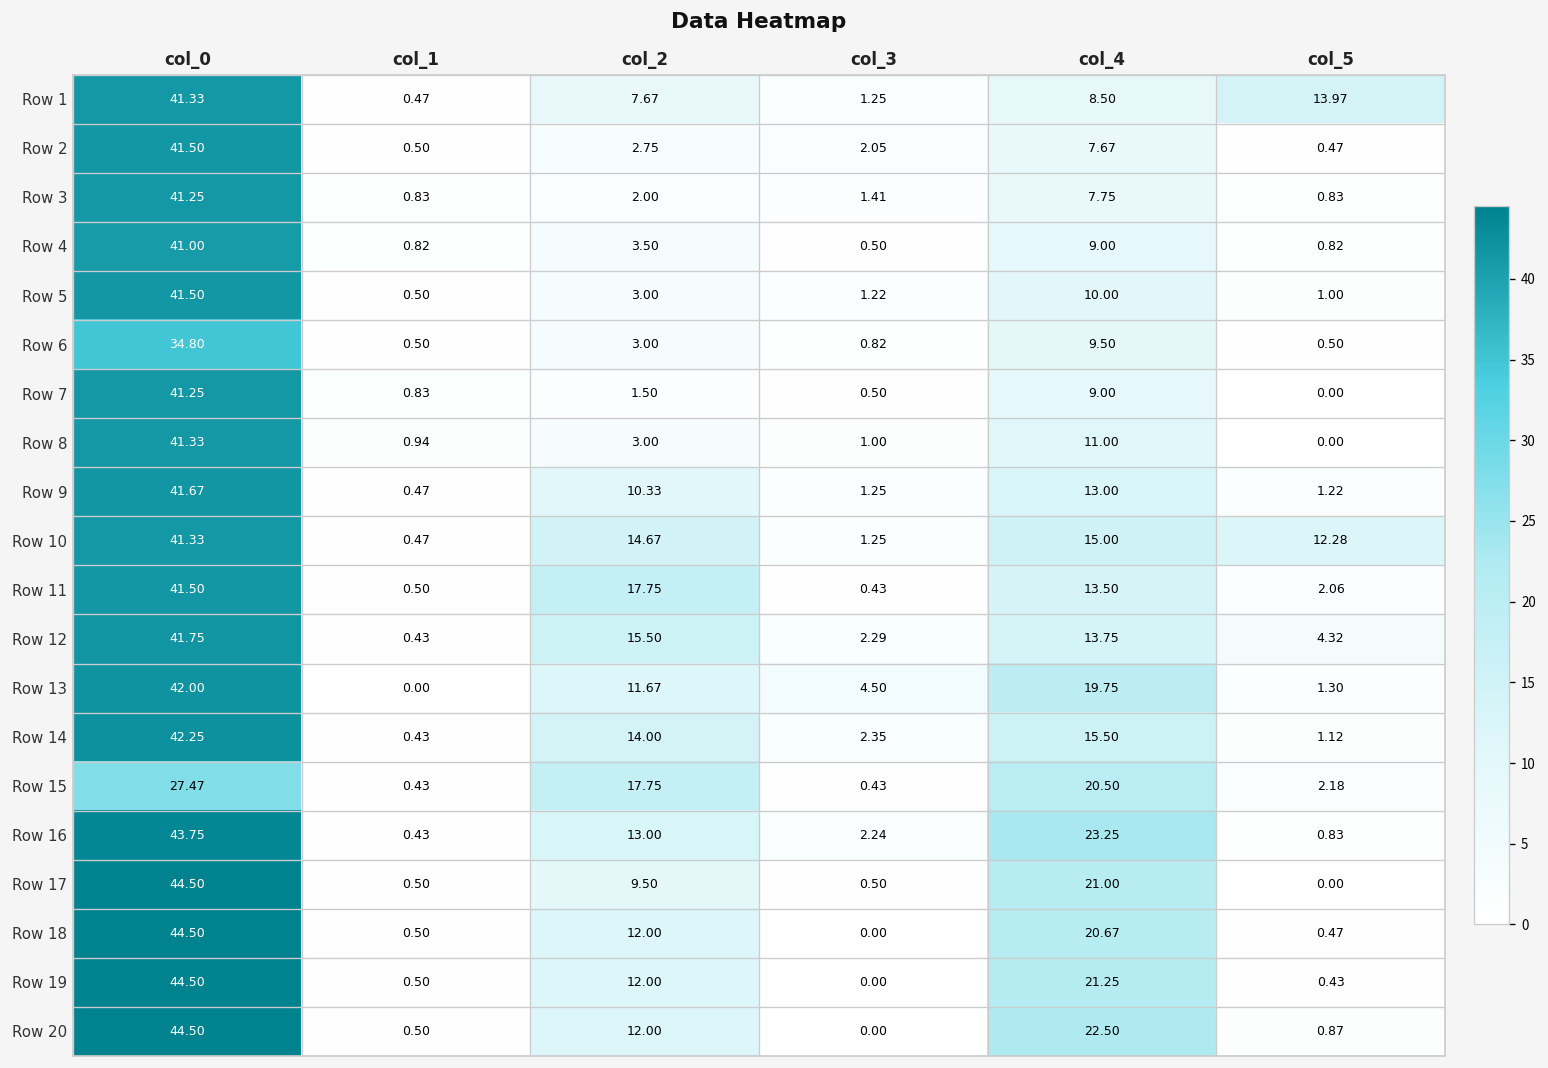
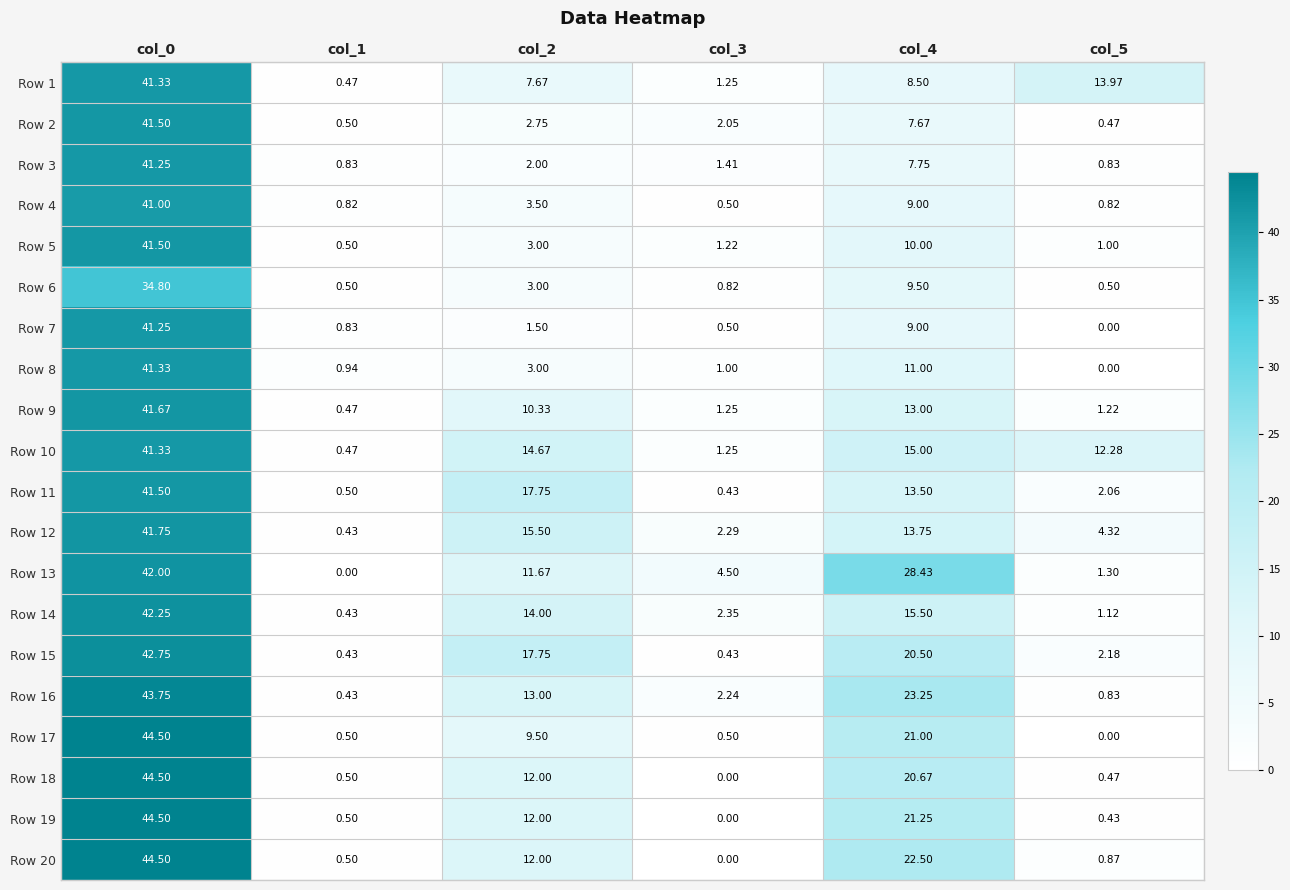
  {
    "Row 1": {
      "col_0": 41.33,
      "col_1": 0.47,
      "col_2": 7.67,
      "col_3": 1.25,
      "col_4": 8.50,
      "col_5": 13.97
    },
    "Row 2": {
      "col_0": 41.50,
      "col_1": 0.50,
      "col_2": 2.75,
      "col_3": 2.05,
      "col_4": 7.67,
      "col_5": 0.47
    },
    "Row 3": {
      "col_0": 41.25,
      "col_1": 0.83,
      "col_2": 2.00,
      "col_3": 1.41,
      "col_4": 7.75,
      "col_5": 0.83
    },
    "Row 4": {
      "col_0": 41.00,
      "col_1": 0.82,
      "col_2": 3.50,
      "col_3": 0.50,
      "col_4": 9.00,
      "col_5": 0.82
    },
    "Row 5": {
      "col_0": 41.50,
      "col_1": 0.50,
      "col_2": 3.00,
      "col_3": 1.22,
      "col_4": 10.00,
      "col_5": 1.00
    },
    "Row 6": {
      "col_0": 34.80,
      "col_1": 0.50,
      "col_2": 3.00,
      "col_3": 0.82,
      "col_4": 9.50,
      "col_5": 0.50
    },
    "Row 7": {
      "col_0": 41.25,
      "col_1": 0.83,
      "col_2": 1.50,
      "col_3": 0.50,
      "col_4": 9.00,
      "col_5": 0.00
    },
    "Row 8": {
      "col_0": 41.33,
      "col_1": 0.94,
      "col_2": 3.00,
      "col_3": 1.00,
      "col_4": 11.00,
      "col_5": 0.00
    },
    "Row 9": {
      "col_0": 41.67,
      "col_1": 0.47,
      "col_2": 10.33,
      "col_3": 1.25,
      "col_4": 13.00,
      "col_5": 1.22
    },
    "Row 10": {
      "col_0": 41.33,
      "col_1": 0.47,
      "col_2": 14.67,
      "col_3": 1.25,
      "col_4": 15.00,
      "col_5": 12.28
    },
    "Row 11": {
      "col_0": 41.50,
      "col_1": 0.50,
      "col_2": 17.75,
      "col_3": 0.43,
      "col_4": 13.50,
      "col_5": 2.06
    },
    "Row 12": {
      "col_0": 41.75,
      "col_1": 0.43,
      "col_2": 15.50,
      "col_3": 2.29,
      "col_4": 13.75,
      "col_5": 4.32
    },
    "Row 13": {
      "col_0": 42.00,
      "col_1": 0.00,
      "col_2": 11.67,
      "col_3": 4.50,
-     "col_4": 19.75,
+     "col_4": 28.43,
      "col_5": 1.30
    },
    "Row 14": {
      "col_0": 42.25,
      "col_1": 0.43,
      "col_2": 14.00,
      "col_3": 2.35,
      "col_4": 15.50,
      "col_5": 1.12
    },
    "Row 15": {
-     "col_0": 27.47,
+     "col_0": 42.75,
      "col_1": 0.43,
      "col_2": 17.75,
      "col_3": 0.43,
      "col_4": 20.50,
      "col_5": 2.18
    },
    "Row 16": {
      "col_0": 43.75,
      "col_1": 0.43,
      "col_2": 13.00,
      "col_3": 2.24,
      "col_4": 23.25,
      "col_5": 0.83
    },
    "Row 17": {
      "col_0": 44.50,
      "col_1": 0.50,
      "col_2": 9.50,
      "col_3": 0.50,
      "col_4": 21.00,
      "col_5": 0.00
    },
    "Row 18": {
      "col_0": 44.50,
      "col_1": 0.50,
      "col_2": 12.00,
      "col_3": 0.00,
      "col_4": 20.67,
      "col_5": 0.47
    },
    "Row 19": {
      "col_0": 44.50,
      "col_1": 0.50,
      "col_2": 12.00,
      "col_3": 0.00,
      "col_4": 21.25,
      "col_5": 0.43
    },
    "Row 20": {
      "col_0": 44.50,
      "col_1": 0.50,
      "col_2": 12.00,
      "col_3": 0.00,
      "col_4": 22.50,
      "col_5": 0.87
    }
  }
